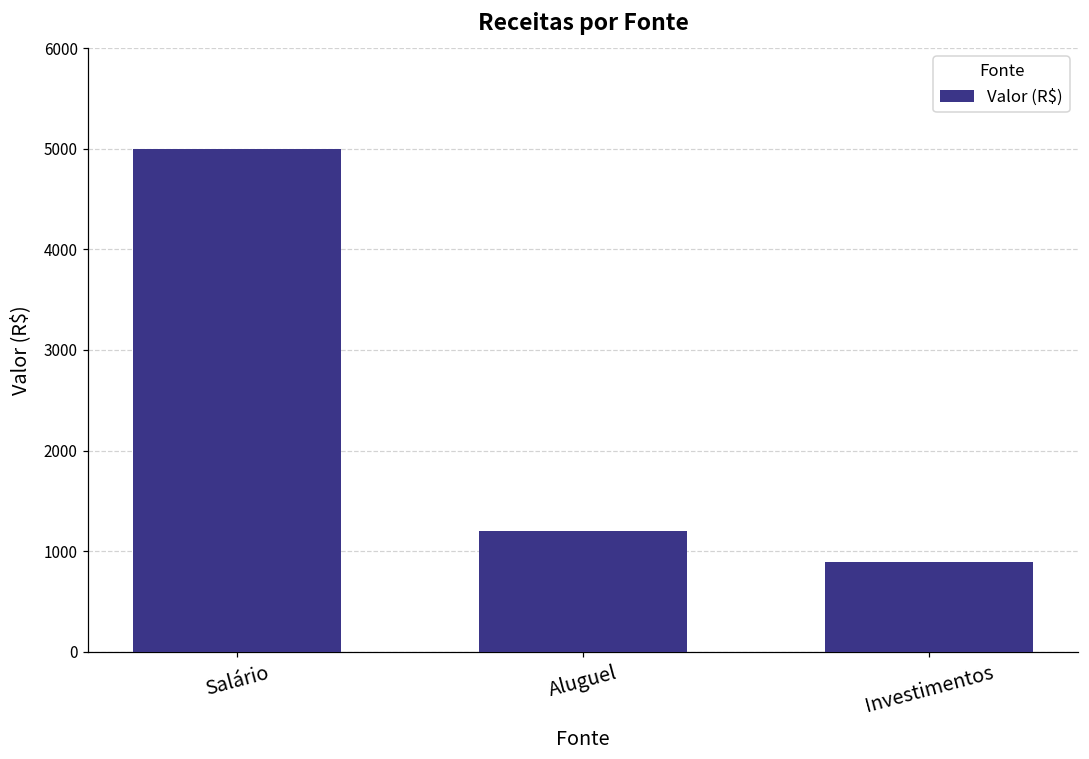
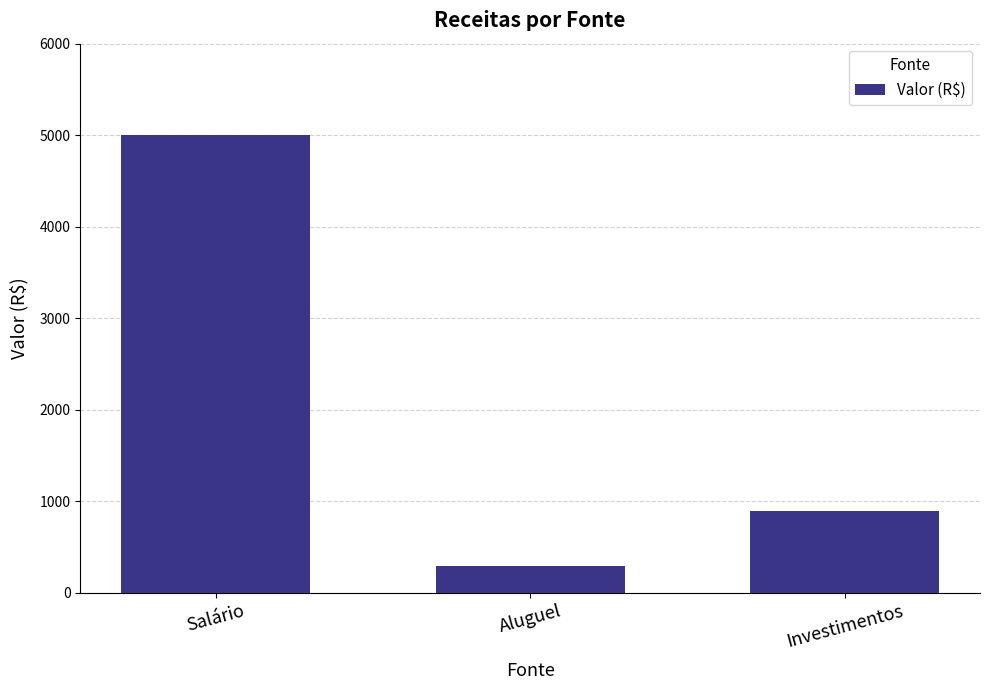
  {
    "Salário": 5000,
-   "Aluguel": 1200,
+   "Aluguel": 300,
    "Investimentos": 900
  }
